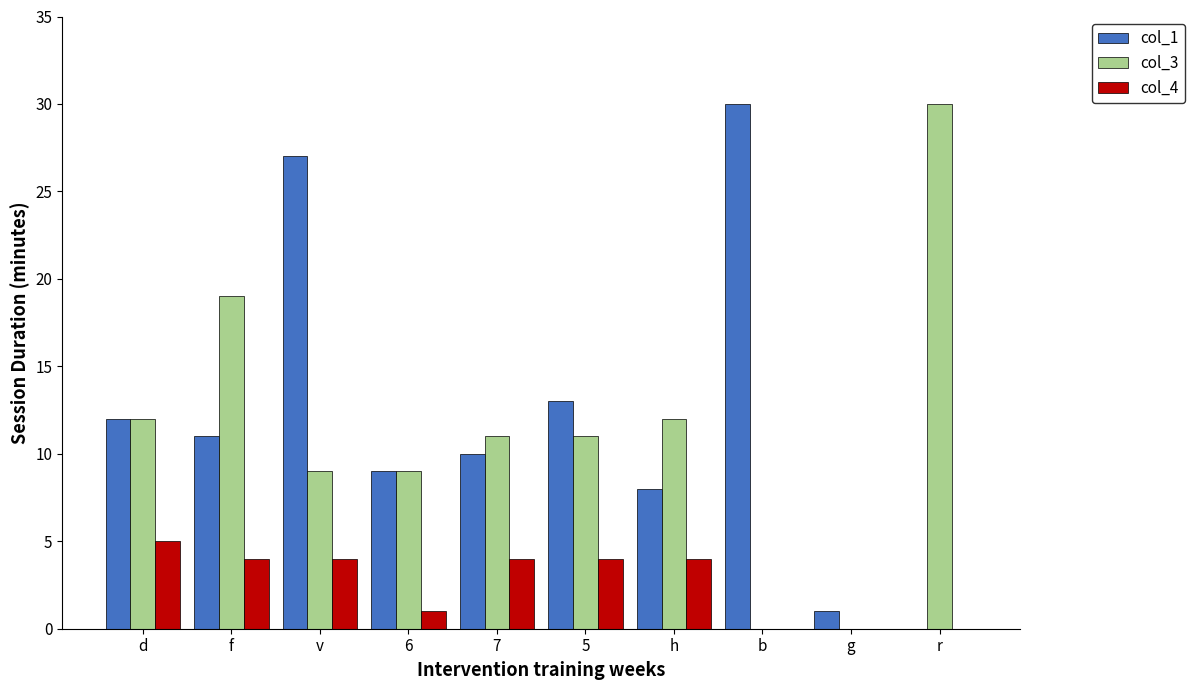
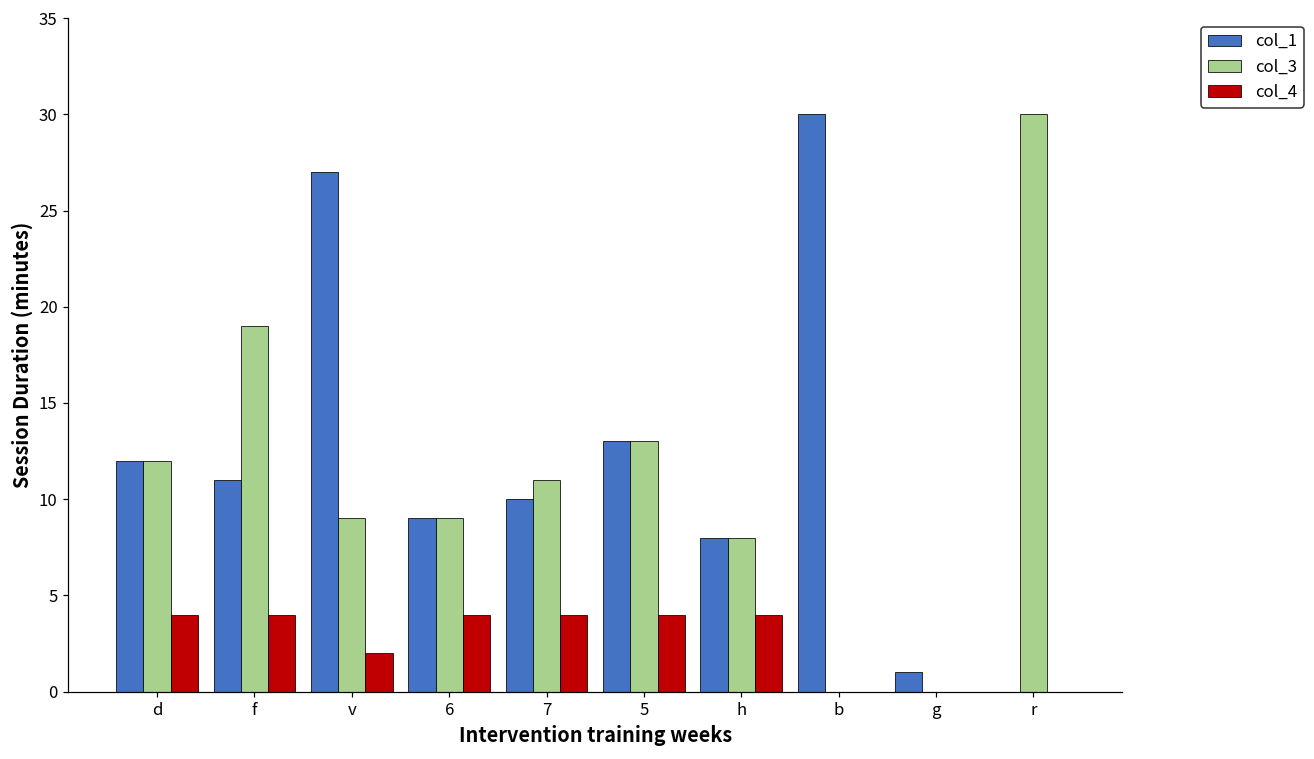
  {
    "col_1": {
      "d": 12,
      "f": 11,
      "v": 27,
      "6": 9,
      "7": 10,
      "5": 13,
      "h": 8,
      "b": 30,
      "g": 1,
      "r": 0
    },
    "col_3": {
      "d": 12,
      "f": 19,
      "v": 9,
      "6": 9,
      "7": 11,
-     "5": 11,
-     "h": 12,
+     "5": 13,
+     "h": 8,
      "b": 0,
      "g": 0,
      "r": 30
    },
    "col_4": {
-     "d": 5,
+     "d": 4,
      "f": 4,
-     "v": 4,
-     "6": 1,
+     "v": 2,
+     "6": 4,
      "7": 4,
      "5": 4,
      "h": 4,
      "b": 0,
      "g": 0,
      "r": 0
    }
  }
